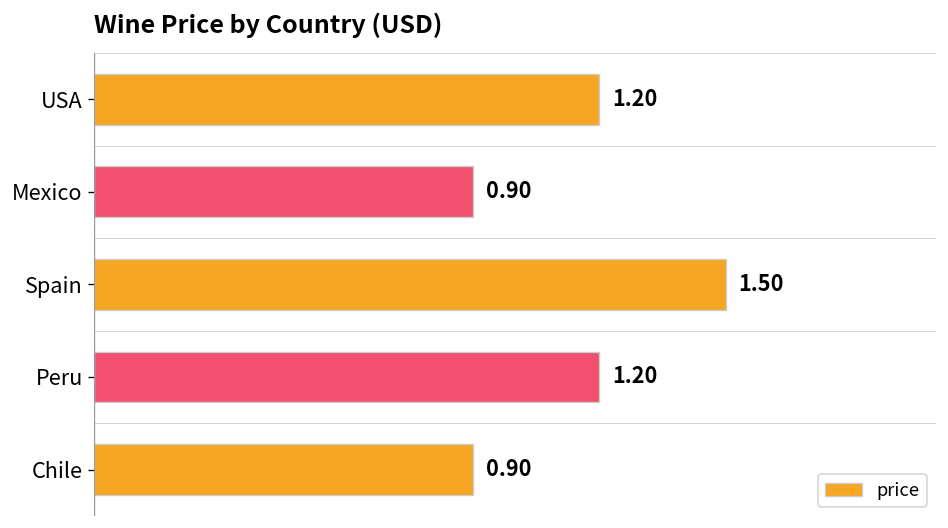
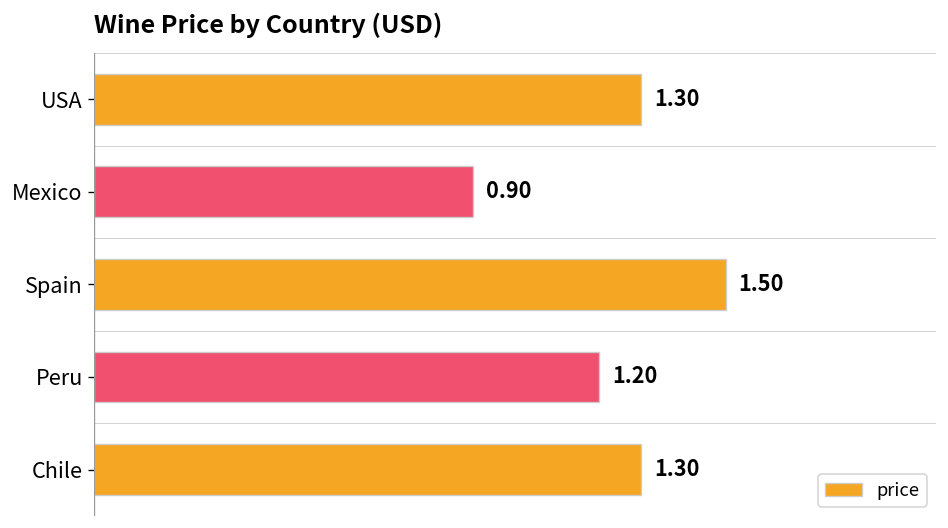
  {
-   "USA": 1.20,
+   "USA": 1.30,
    "Mexico": 0.90,
    "Spain": 1.50,
    "Peru": 1.20,
-   "Chile": 0.90
+   "Chile": 1.30
  }
